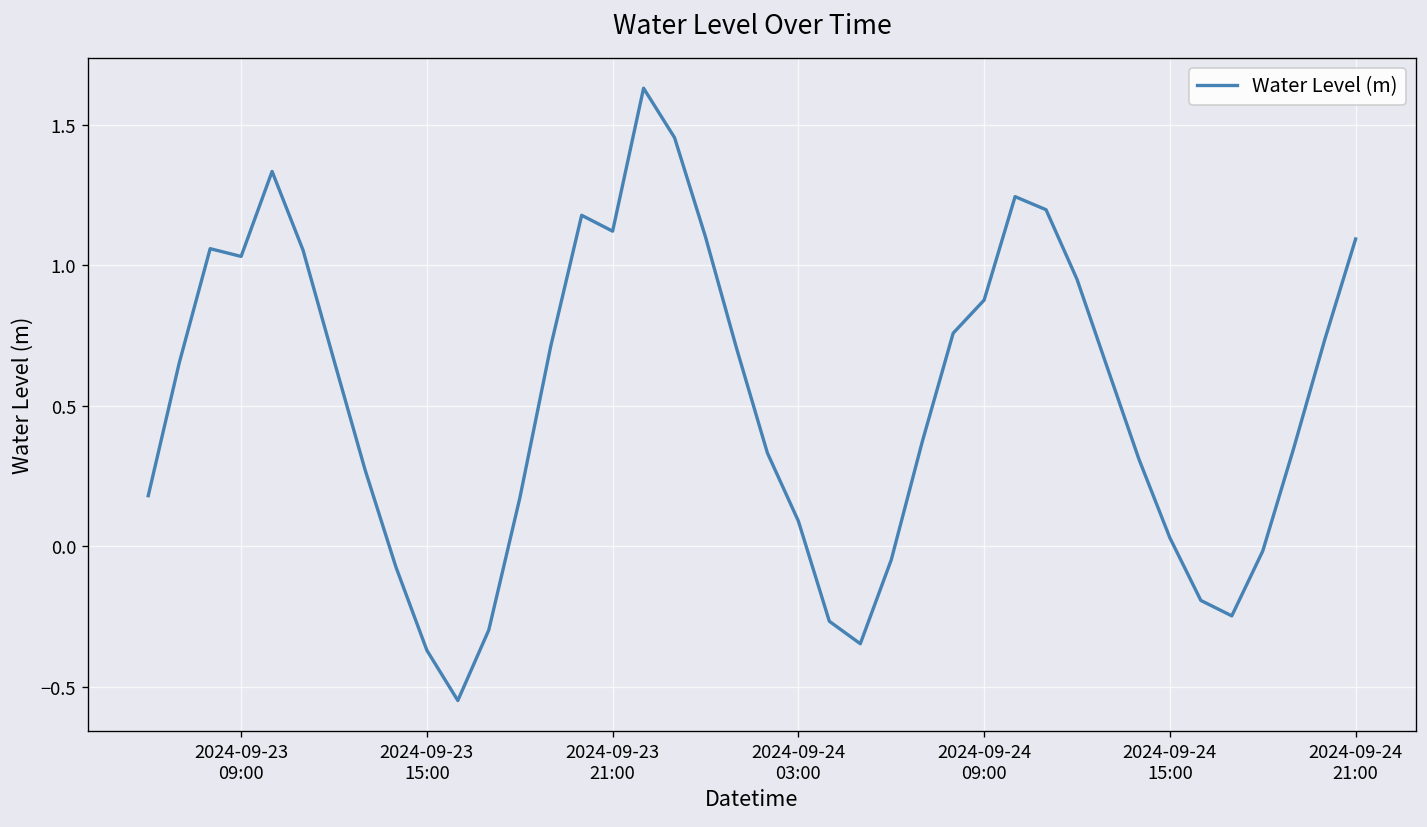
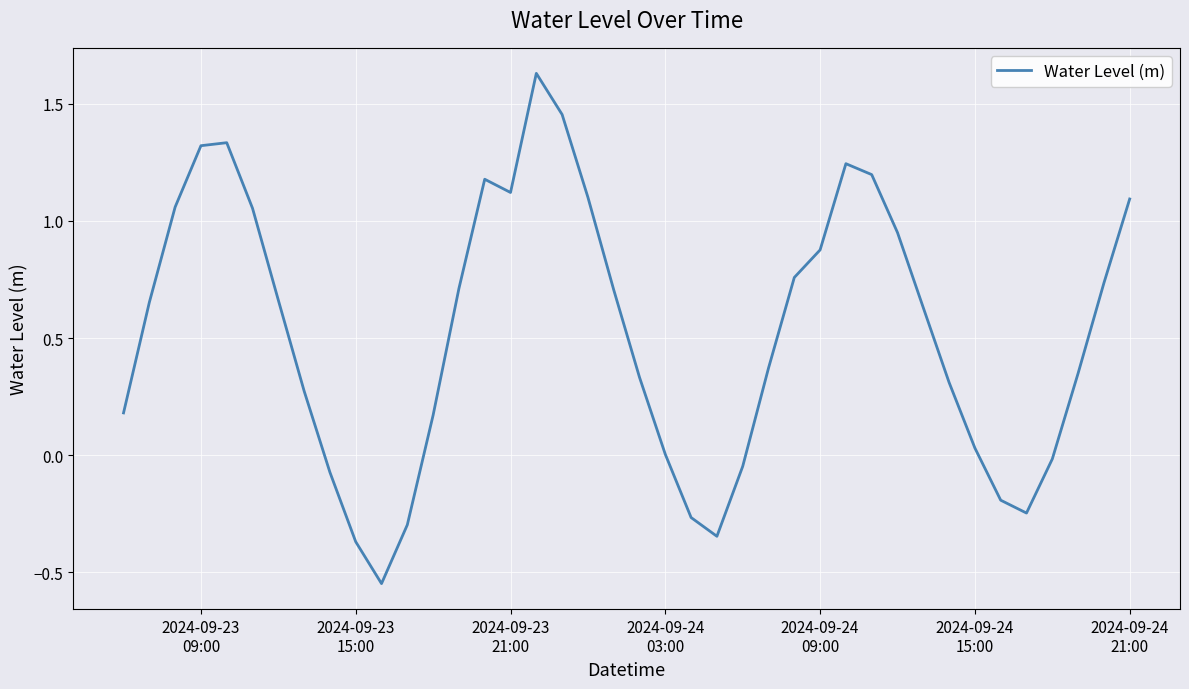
  {
-   "2024-09-23 09:00": 1.03,
+   "2024-09-23 09:00": 1.32,
    "2024-09-23 15:00": -0.37,
    "2024-09-23 21:00": 1.12,
-   "2024-09-24 03:00": 0.09,
+   "2024-09-24 03:00": 0.00,
    "2024-09-24 09:00": 0.88,
    "2024-09-24 15:00": 0.03,
    "2024-09-24 21:00": 1.09
  }
